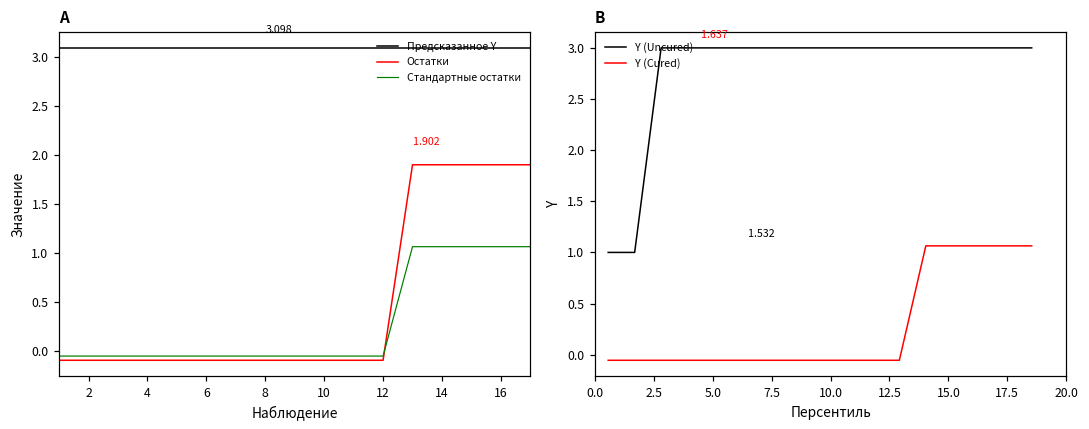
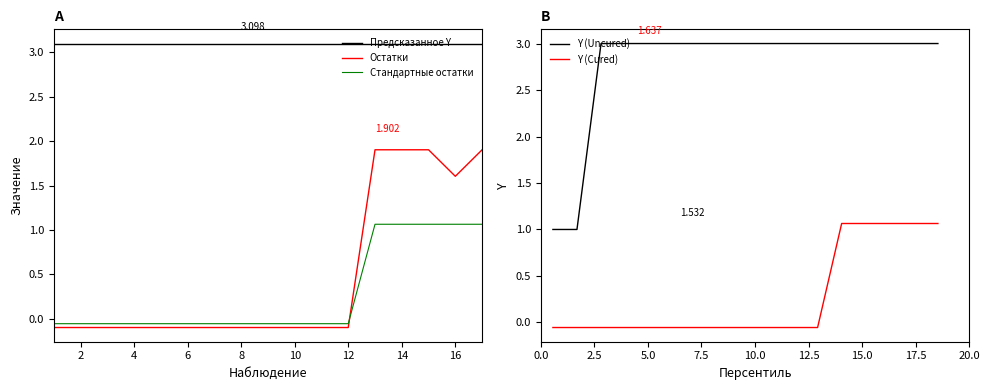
  {
    "A": {
      "Предсказанное Y": {
        "8": 3.098
      },
      "Остатки": {
        "2": -0.1,
        "4": -0.1,
        "6": -0.1,
        "8": -0.1,
        "10": -0.1,
        "12": -0.1,
-       "16": 1.9
+       "16": 1.6
      },
      "Стандартные остатки": {
        "2": -0.1,
        "4": -0.1,
        "6": -0.1,
        "8": -0.1,
        "10": -0.1,
        "12": -0.1,
        "14": 1.1,
        "16": 1.1
      }
    }
  }
